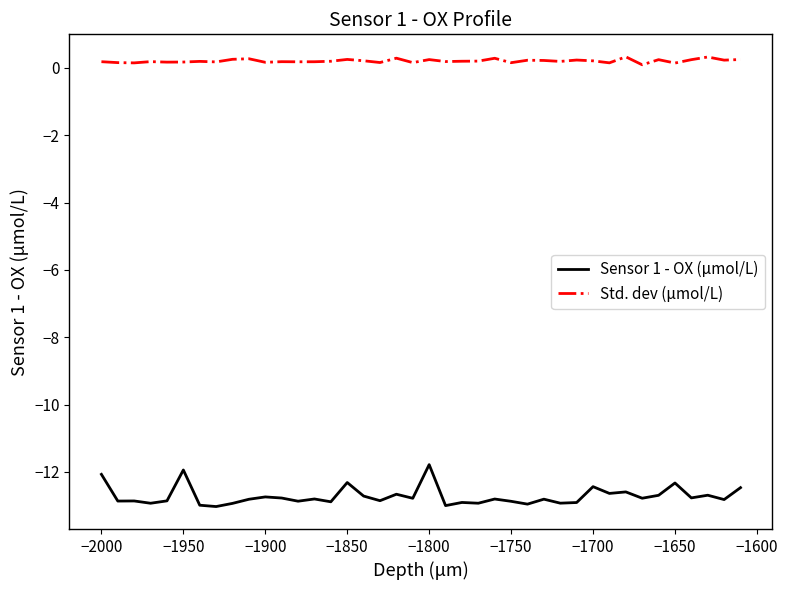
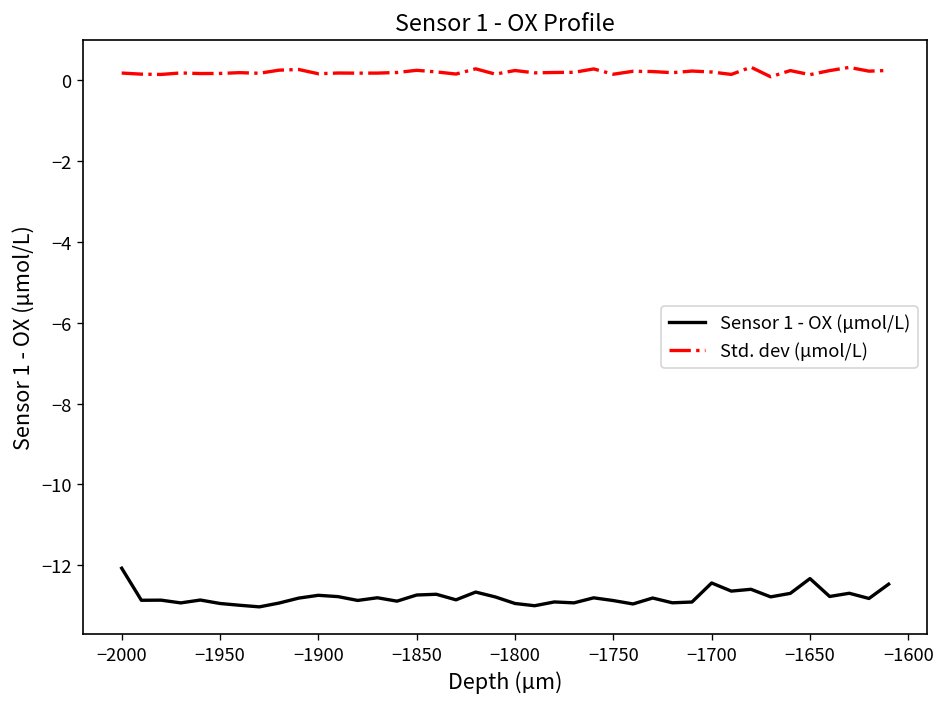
  {
    "Sensor 1 - OX (μmol/L)": {
      "−2000": -12.1,
-     "−1950": -11.9,
+     "−1950": -12.9,
      "−1900": -12.7,
-     "−1850": -12.3,
-     "−1800": -11.8,
+     "−1850": -12.7,
+     "−1800": -12.9,
      "−1750": -12.9,
      "−1700": -12.4,
      "−1650": -12.3
    },
    "Std. dev (μmol/L)": {
      "−2000": 0.2,
      "−1950": 0.2,
      "−1900": 0.2,
      "−1850": 0.3,
      "−1800": 0.2,
      "−1750": 0.2,
      "−1700": 0.2,
      "−1650": 0.1
    }
  }
